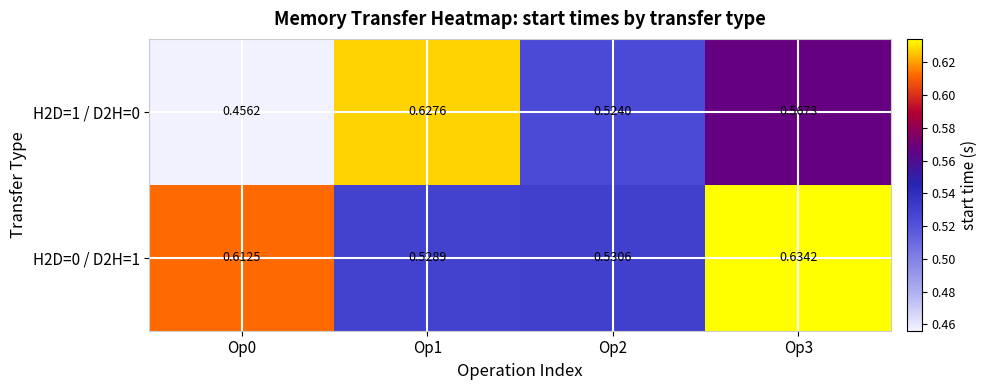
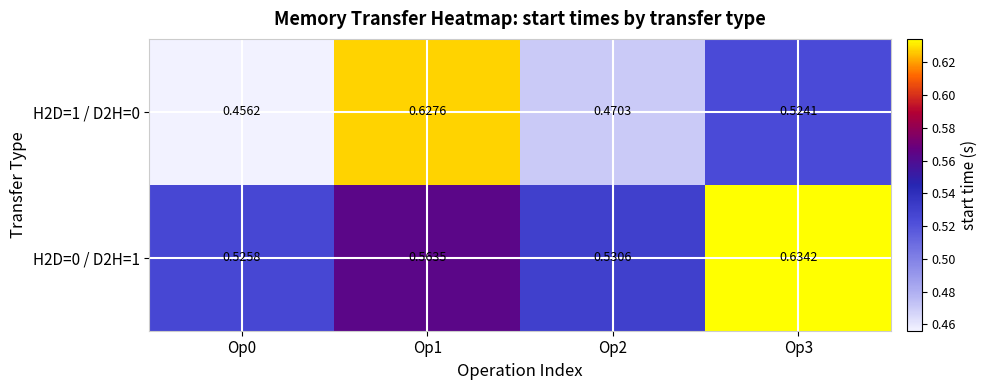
  {
    "H2D=1 / D2H=0": {
      "Op0": 0.4562,
      "Op1": 0.6276,
-     "Op2": 0.5240,
-     "Op3": 0.5673
+     "Op2": 0.4703,
+     "Op3": 0.5241
    },
    "H2D=0 / D2H=1": {
-     "Op0": 0.6125,
-     "Op1": 0.5289,
+     "Op0": 0.5258,
+     "Op1": 0.5635,
      "Op2": 0.5306,
      "Op3": 0.6342
    }
  }
